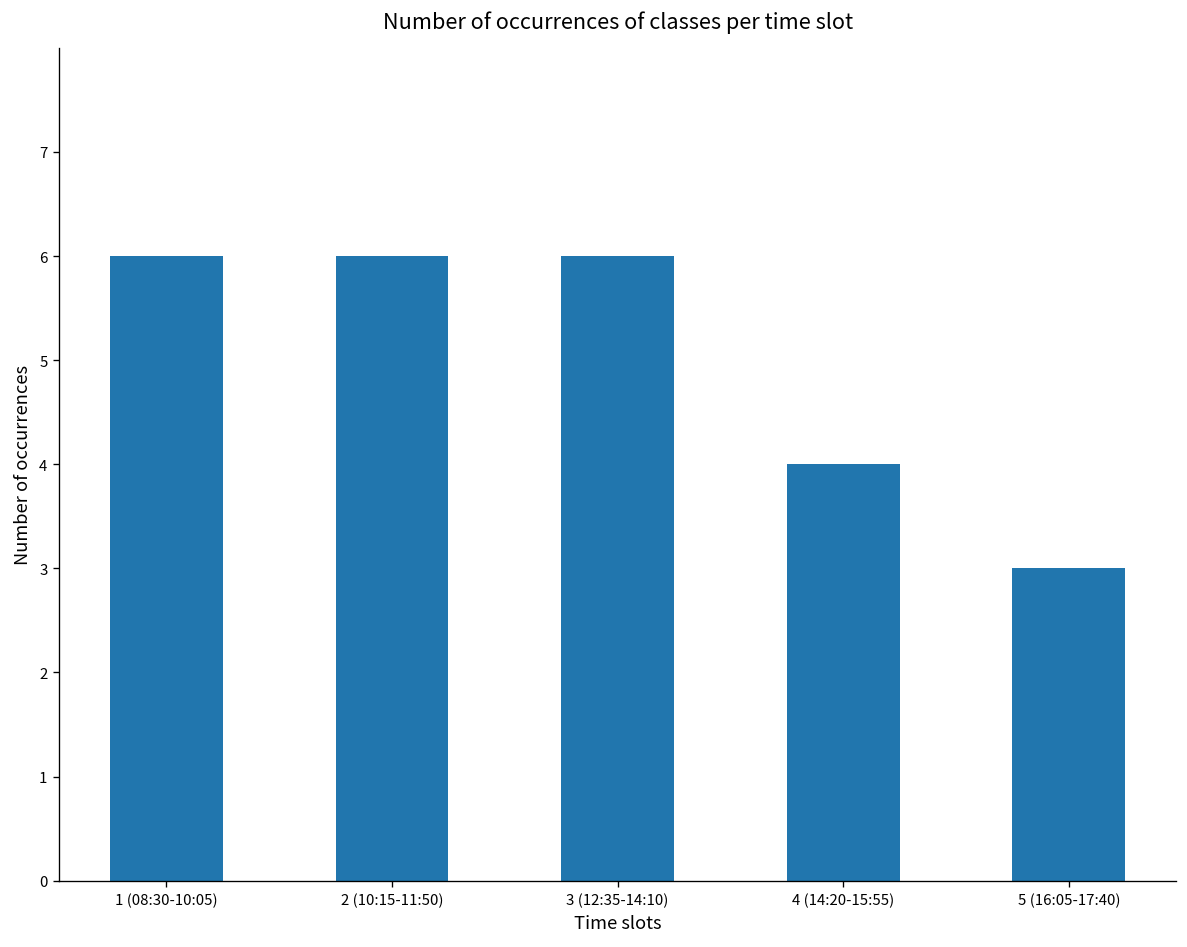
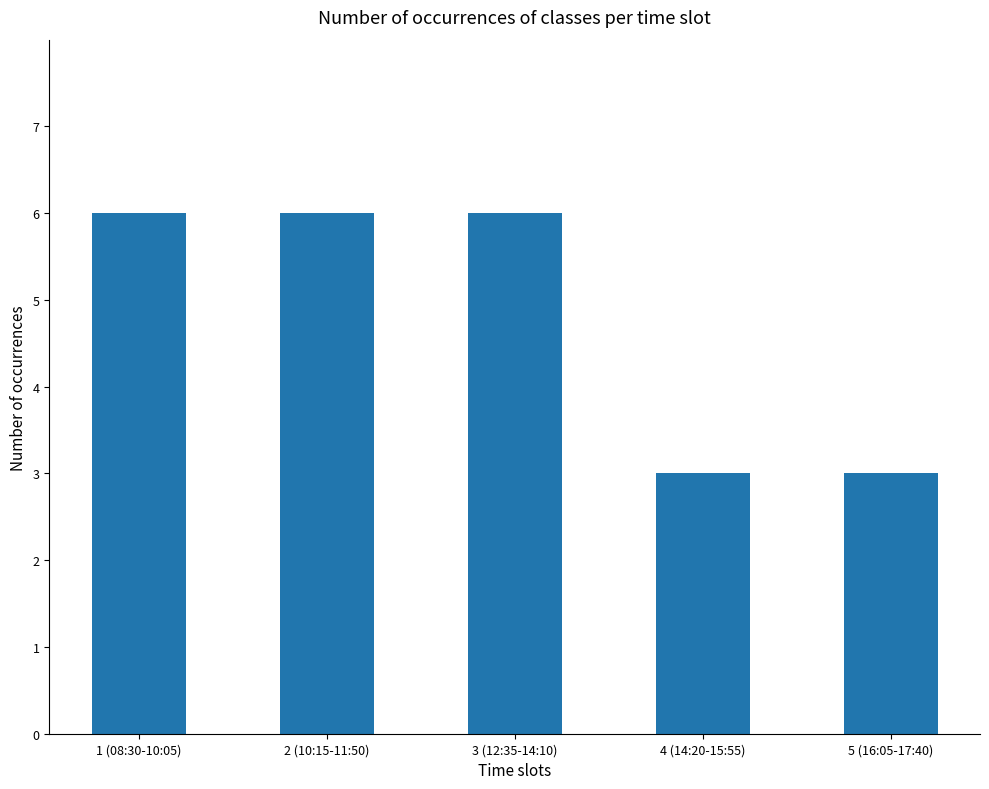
  {
    "1 (08:30-10:05)": 6,
    "2 (10:15-11:50)": 6,
    "3 (12:35-14:10)": 6,
-   "4 (14:20-15:55)": 4,
+   "4 (14:20-15:55)": 3,
    "5 (16:05-17:40)": 3
  }
